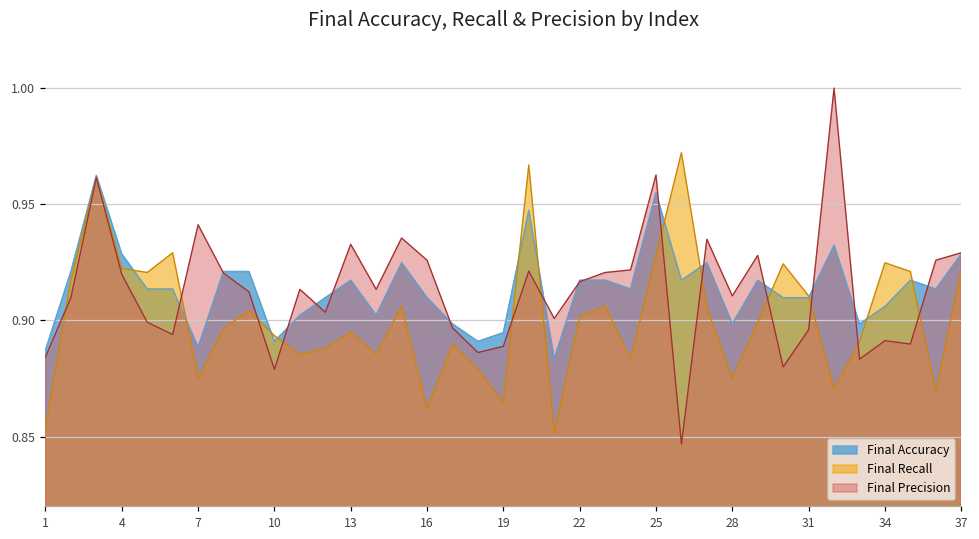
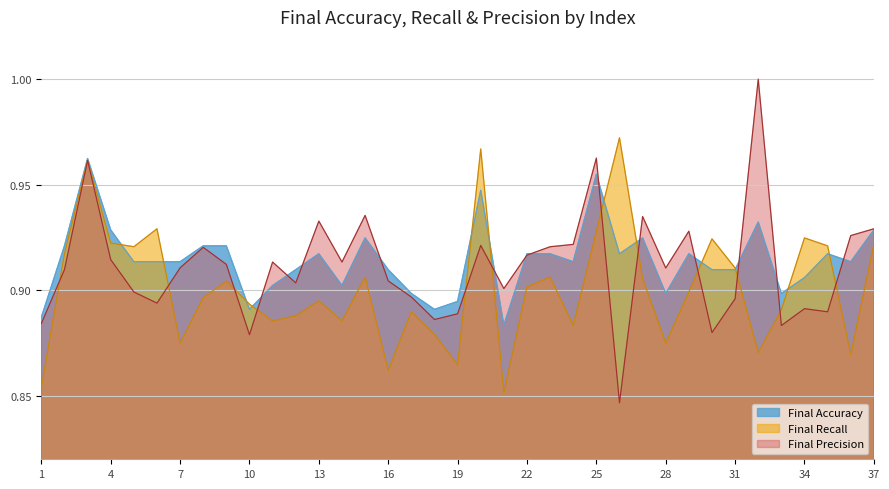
  {
    "Final Accuracy": {
      "1": 0.887,
      "4": 0.929,
-     "7": 0.888,
+     "7": 0.914,
      "10": 0.891,
      "13": 0.917,
      "16": 0.910,
      "19": 0.895,
      "25": 0.955,
      "28": 0.898,
      "34": 0.906
    },
    "Final Recall": {
      "1": 0.854,
      "4": 0.922,
      "7": 0.875,
      "10": 0.893,
      "13": 0.895,
      "16": 0.862,
      "19": 0.865,
      "22": 0.902,
      "25": 0.928,
      "28": 0.875,
      "34": 0.925,
      "37": 0.922
    },
    "Final Precision": {
      "1": 0.884,
-     "4": 0.920,
-     "7": 0.941,
+     "4": 0.915,
+     "7": 0.911,
      "10": 0.879,
      "13": 0.933,
-     "16": 0.926,
+     "16": 0.904,
      "19": 0.889,
      "25": 0.963,
      "28": 0.911,
      "31": 0.896,
      "34": 0.891
    }
  }
